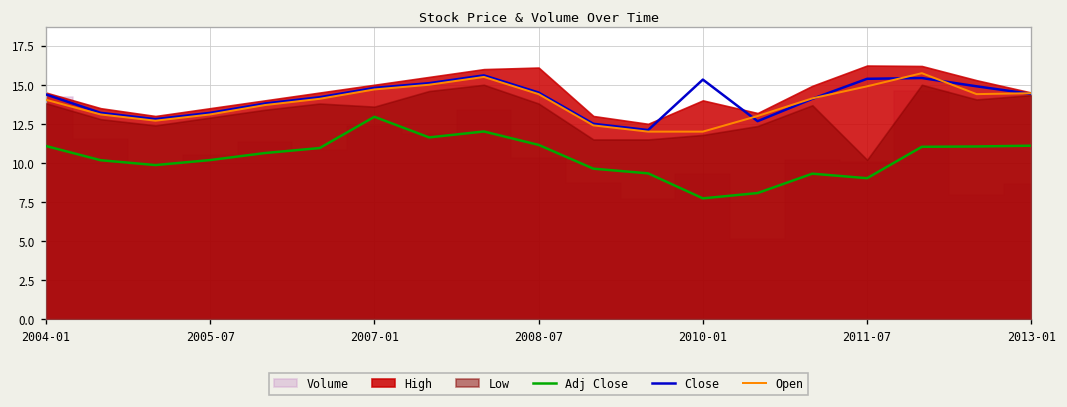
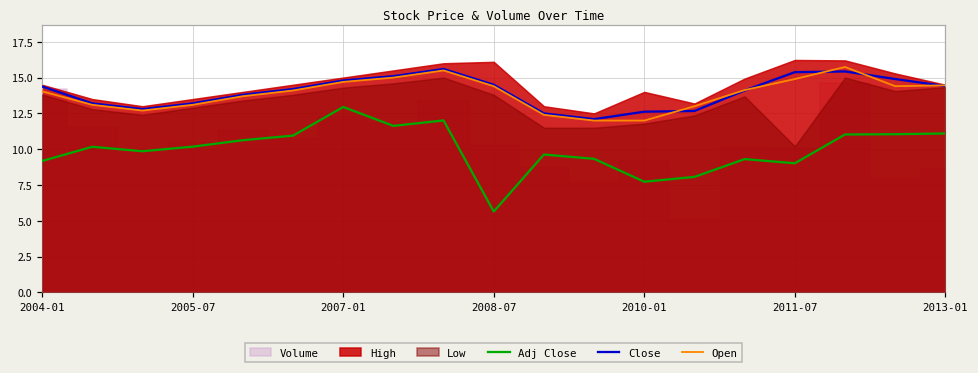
  {
    "Adj Close": {
-     "2004-01": 11.1,
+     "2004-01": 9.2,
      "2005-07": 10.2,
      "2007-01": 13.0,
-     "2008-07": 11.2,
+     "2008-07": 5.7,
      "2010-01": 7.7,
      "2011-07": 9.0,
      "2013-01": 11.1
    },
    "High": {
      "2005-07": 13.5,
      "2007-01": 15.0,
      "2008-07": 16.1,
      "2010-01": 14.0,
      "2011-07": 16.2
    },
    "Close": {
-     "2010-01": 15.3,
+     "2010-01": 12.6,
      "2011-07": 15.4
    },
    "Low": {
      "2004-01": 13.8,
      "2005-07": 12.9,
-     "2007-01": 13.6,
+     "2007-01": 14.3,
      "2008-07": 13.8,
      "2010-01": 11.8,
      "2011-07": 10.2
    },
    "Open": {
      "2010-01": 12.0,
      "2011-07": 14.9
    }
  }
